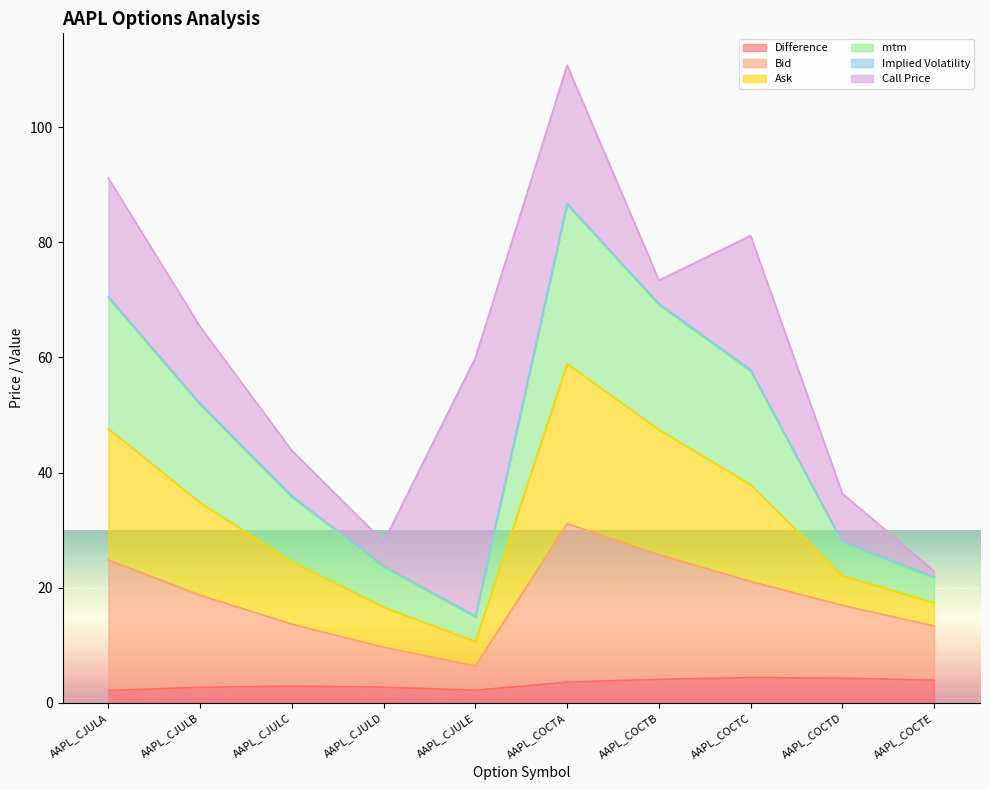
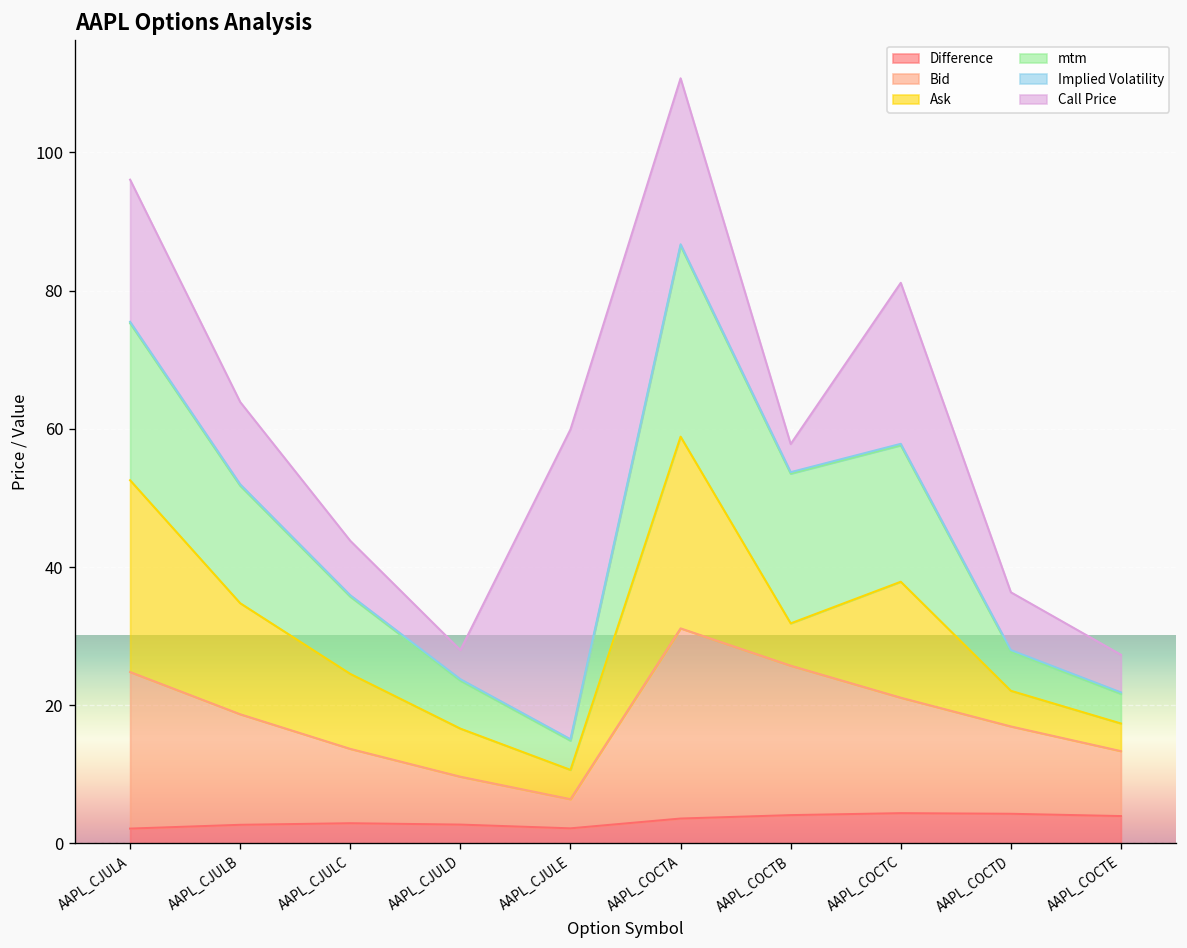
  {
    "Ask": {
-     "AAPL_CJULA": 23,
+     "AAPL_CJULA": 28,
      "AAPL_CJULB": 16,
      "AAPL_CJULC": 11,
      "AAPL_CJULD": 7,
      "AAPL_CJULE": 4,
      "AAPL_COCTA": 28,
-     "AAPL_COCTB": 22,
+     "AAPL_COCTB": 6,
      "AAPL_COCTC": 17,
      "AAPL_COCTD": 5,
      "AAPL_COCTE": 4
    },
    "Call Price": {
      "AAPL_CJULA": 21,
-     "AAPL_CJULB": 13,
+     "AAPL_CJULB": 12,
      "AAPL_CJULC": 8,
      "AAPL_CJULD": 4,
      "AAPL_CJULE": 45,
      "AAPL_COCTA": 24,
      "AAPL_COCTB": 4,
      "AAPL_COCTC": 23,
      "AAPL_COCTD": 8,
-     "AAPL_COCTE": 1
+     "AAPL_COCTE": 5
    }
  }
